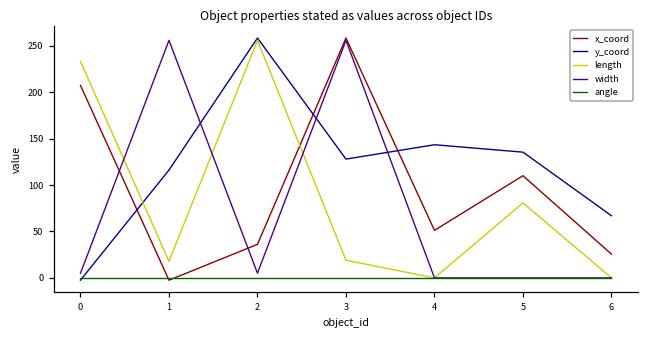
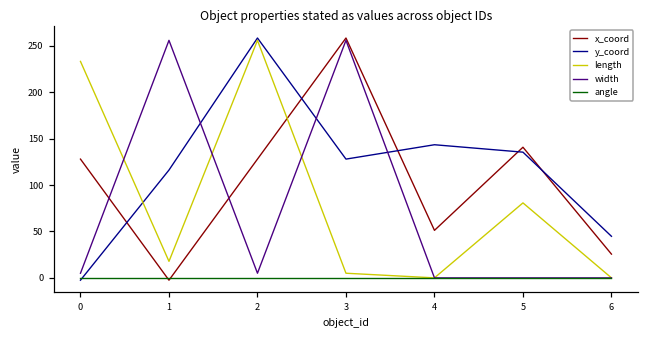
  {
    "x_coord": {
-     "0": 210,
-     "2": 40,
+     "0": 130,
+     "2": 130,
      "4": 50,
-     "5": 110,
+     "5": 140,
      "6": 30
    },
    "y_coord": {
      "1": 120,
      "3": 130,
      "4": 140,
      "5": 140,
-     "6": 70
+     "6": 40
    },
    "length": {
      "0": 230,
      "1": 20,
-     "3": 20,
+     "3": 10,
      "5": 80
    },
    "width": {
      "0": 10,
      "1": 260,
      "2": 10
    },
    "angle": {
      "2": 0,
      "3": 0
    }
  }
